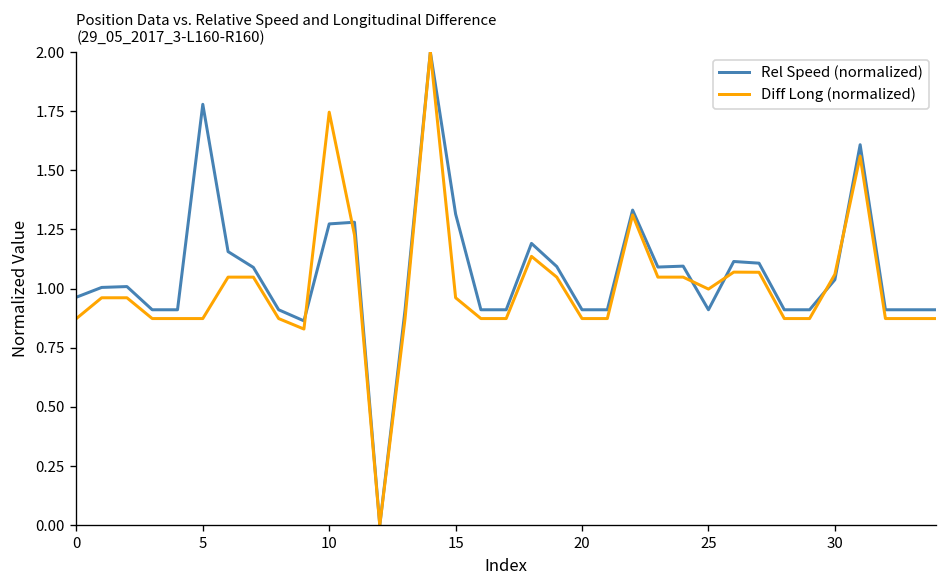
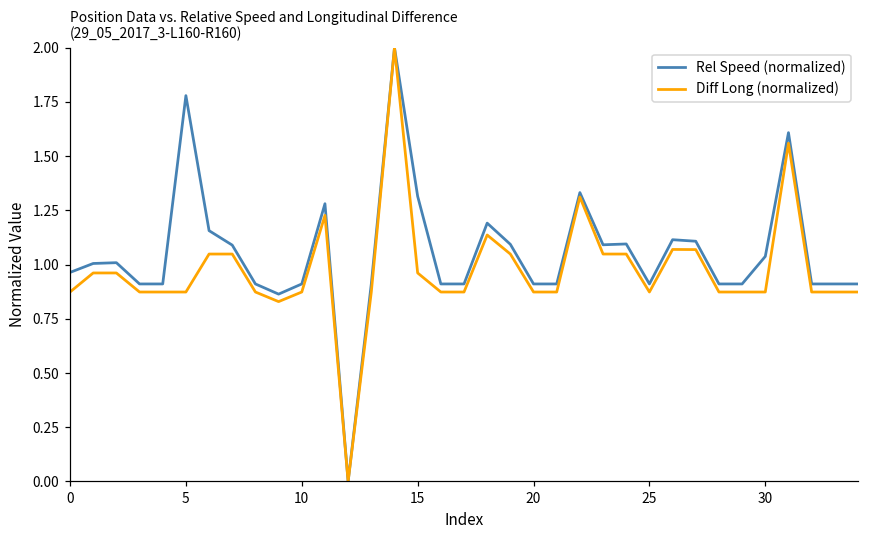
  {
    "Rel Speed (normalized)": {
      "0": 0.96,
      "5": 1.78,
-     "10": 1.27,
+     "10": 0.91,
      "15": 1.32,
      "20": 0.91,
      "25": 0.91,
      "30": 1.04
    },
    "Diff Long (normalized)": {
      "0": 0.87,
      "5": 0.87,
-     "10": 1.75,
+     "10": 0.87,
      "15": 0.96,
      "20": 0.87,
-     "25": 1.00,
-     "30": 1.06
+     "25": 0.87,
+     "30": 0.87
    }
  }
